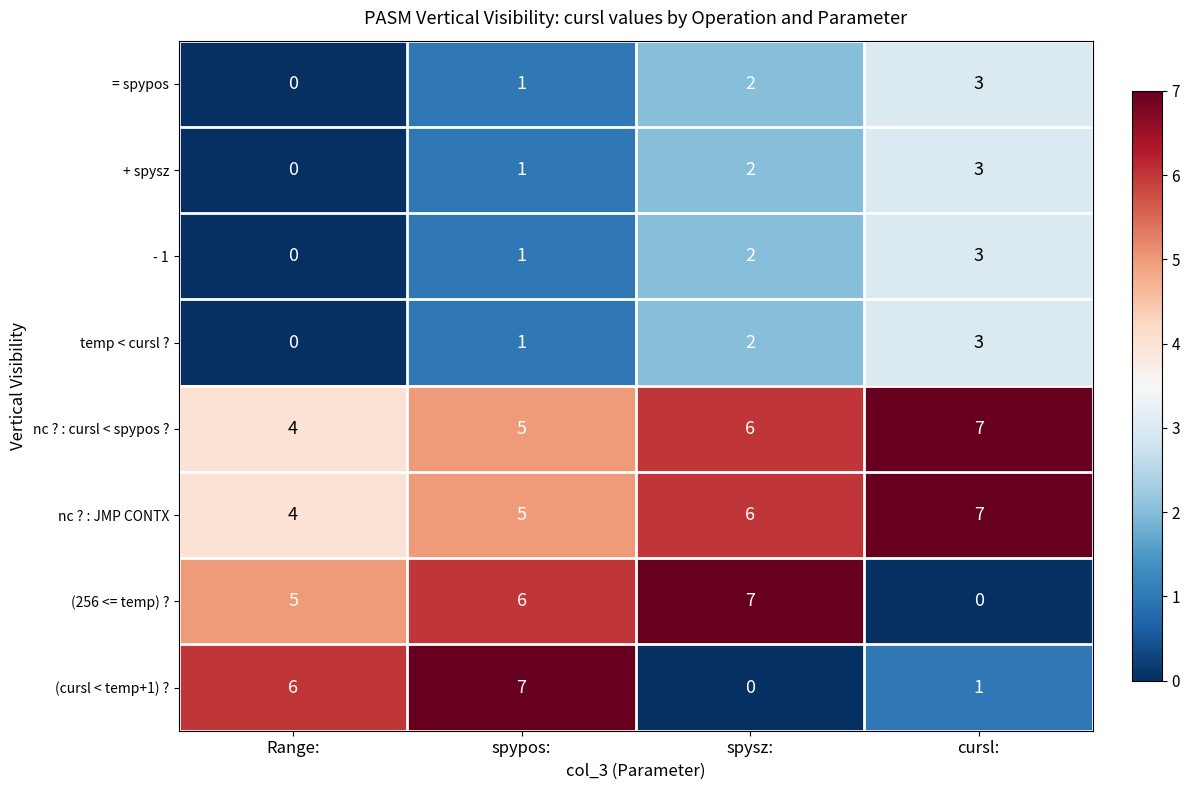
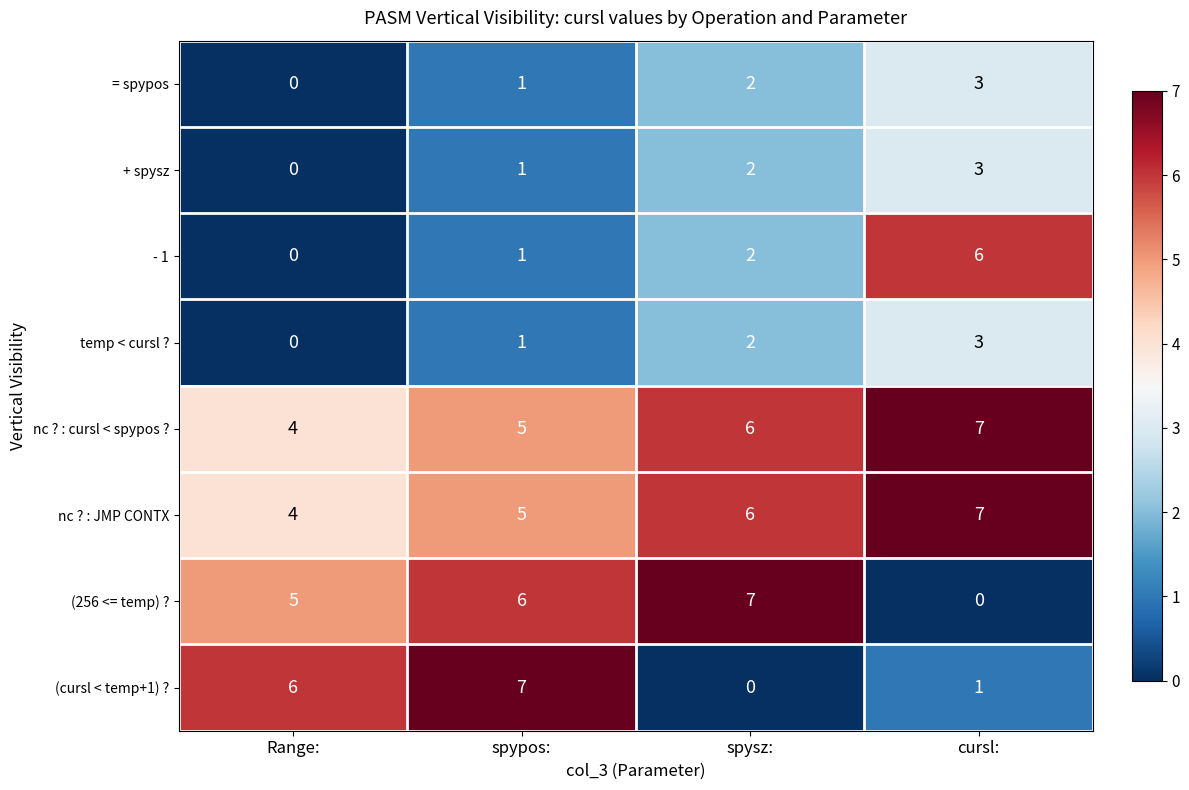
  {
    "= spypos": {
      "Range:": 0,
      "spypos:": 1,
      "spysz:": 2,
      "cursl:": 3
    },
    "+ spysz": {
      "Range:": 0,
      "spypos:": 1,
      "spysz:": 2,
      "cursl:": 3
    },
    "- 1": {
      "Range:": 0,
      "spypos:": 1,
      "spysz:": 2,
-     "cursl:": 3
+     "cursl:": 6
    },
    "temp < cursl ?": {
      "Range:": 0,
      "spypos:": 1,
      "spysz:": 2,
      "cursl:": 3
    },
    "nc ? : cursl < spypos ?": {
      "Range:": 4,
      "spypos:": 5,
      "spysz:": 6,
      "cursl:": 7
    },
    "nc ? : JMP CONTX": {
      "Range:": 4,
      "spypos:": 5,
      "spysz:": 6,
      "cursl:": 7
    },
    "(256 <= temp) ?": {
      "Range:": 5,
      "spypos:": 6,
      "spysz:": 7,
      "cursl:": 0
    },
    "(cursl < temp+1) ?": {
      "Range:": 6,
      "spypos:": 7,
      "spysz:": 0,
      "cursl:": 1
    }
  }
